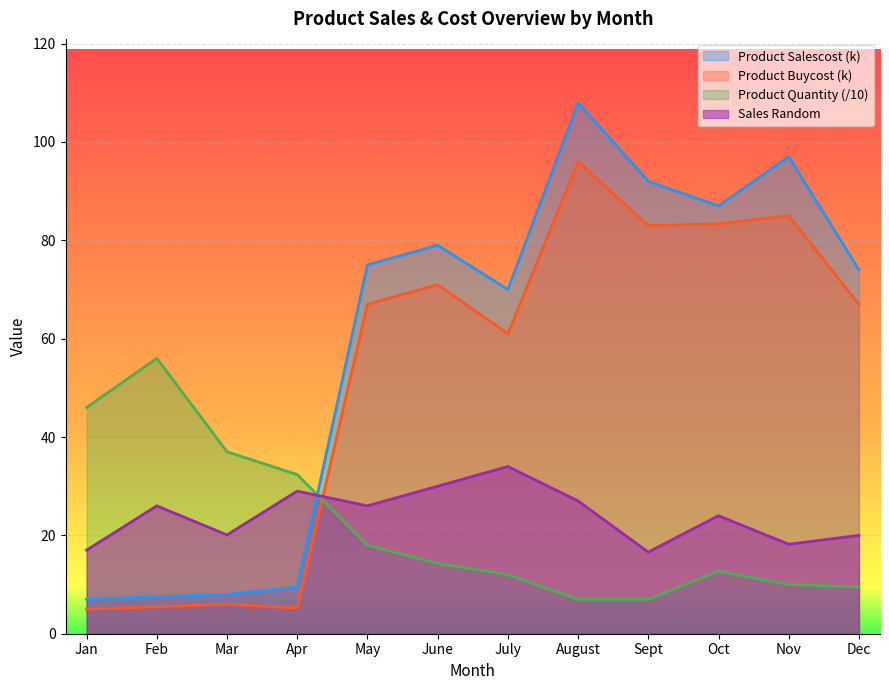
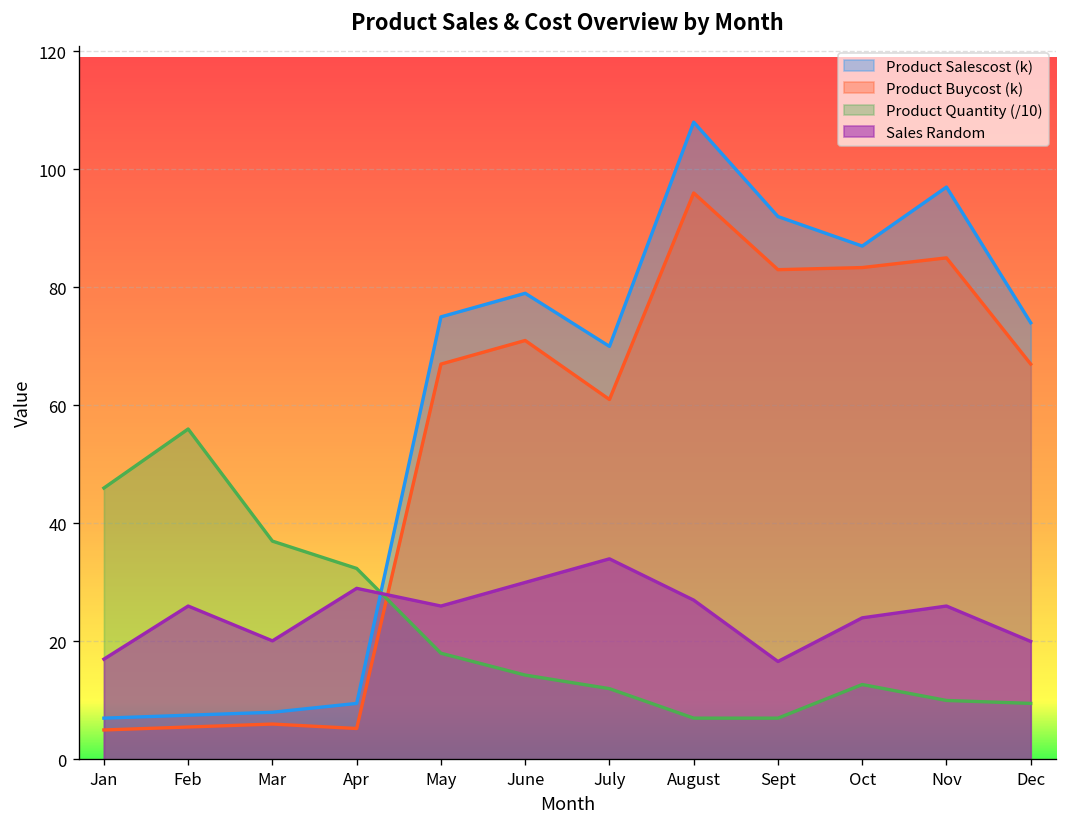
  {
    "Product Salescost (k)": {
      "Jan": 7,
      "Feb": 8,
      "Mar": 8,
      "Apr": 10,
      "May": 75,
      "June": 79,
      "July": 70,
      "August": 108,
      "Sept": 92,
      "Oct": 87,
      "Nov": 97,
      "Dec": 74
    },
    "Product Buycost (k)": {
      "Jan": 5,
      "Feb": 6,
      "Mar": 6,
      "Apr": 5,
      "May": 67,
      "June": 71,
      "July": 61,
      "August": 96,
      "Sept": 83,
      "Oct": 83,
      "Nov": 85,
      "Dec": 67
    },
    "Product Quantity (/10)": {
      "Jan": 46,
      "Feb": 56,
      "Mar": 37,
      "Apr": 32,
      "May": 18,
      "June": 14,
      "July": 12,
      "August": 7,
      "Sept": 7,
      "Oct": 13,
      "Nov": 10,
      "Dec": 10
    },
    "Sales Random": {
      "Jan": 17,
      "Feb": 26,
      "Mar": 20,
      "Apr": 29,
      "May": 26,
      "June": 30,
      "July": 34,
      "August": 27,
      "Sept": 17,
      "Oct": 24,
-     "Nov": 18,
+     "Nov": 26,
      "Dec": 20
    }
  }
